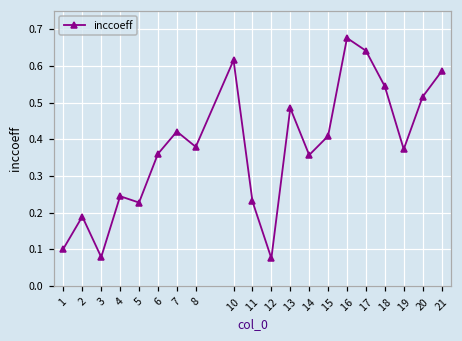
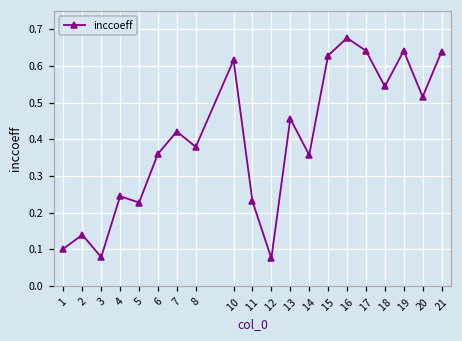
  {
    "1": 0.10,
-   "2": 0.19,
+   "2": 0.14,
    "3": 0.08,
    "4": 0.24,
    "5": 0.23,
    "6": 0.36,
    "7": 0.42,
    "8": 0.38,
    "10": 0.62,
    "11": 0.23,
    "12": 0.08,
-   "13": 0.49,
+   "13": 0.46,
    "14": 0.36,
-   "15": 0.41,
+   "15": 0.63,
    "16": 0.68,
    "17": 0.64,
    "18": 0.54,
-   "19": 0.37,
+   "19": 0.64,
    "20": 0.52,
-   "21": 0.59
+   "21": 0.64
  }
